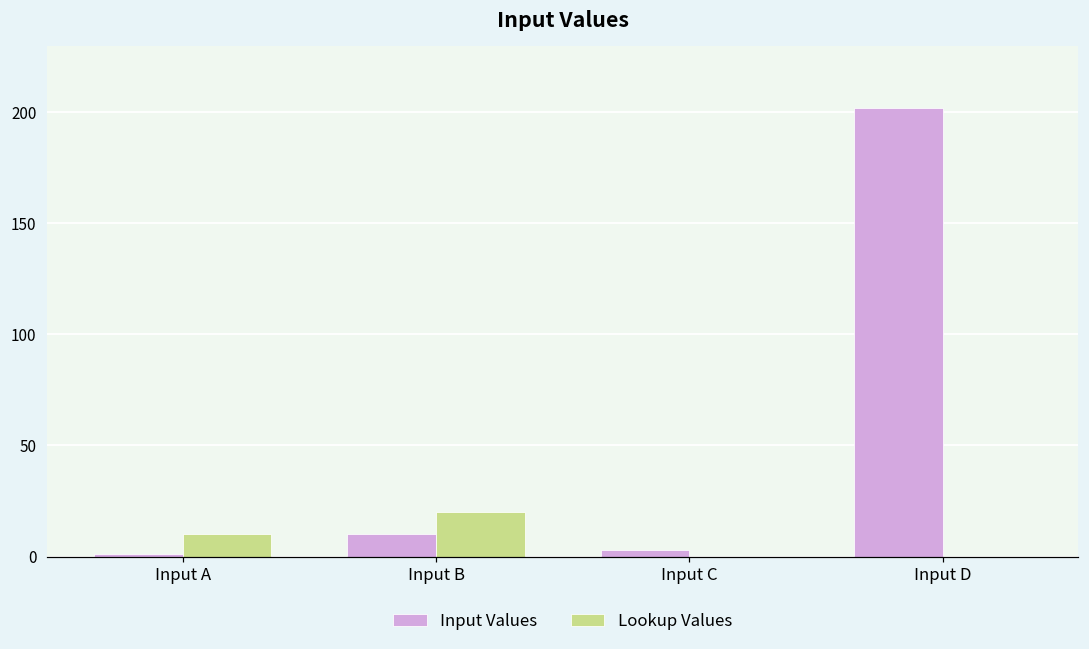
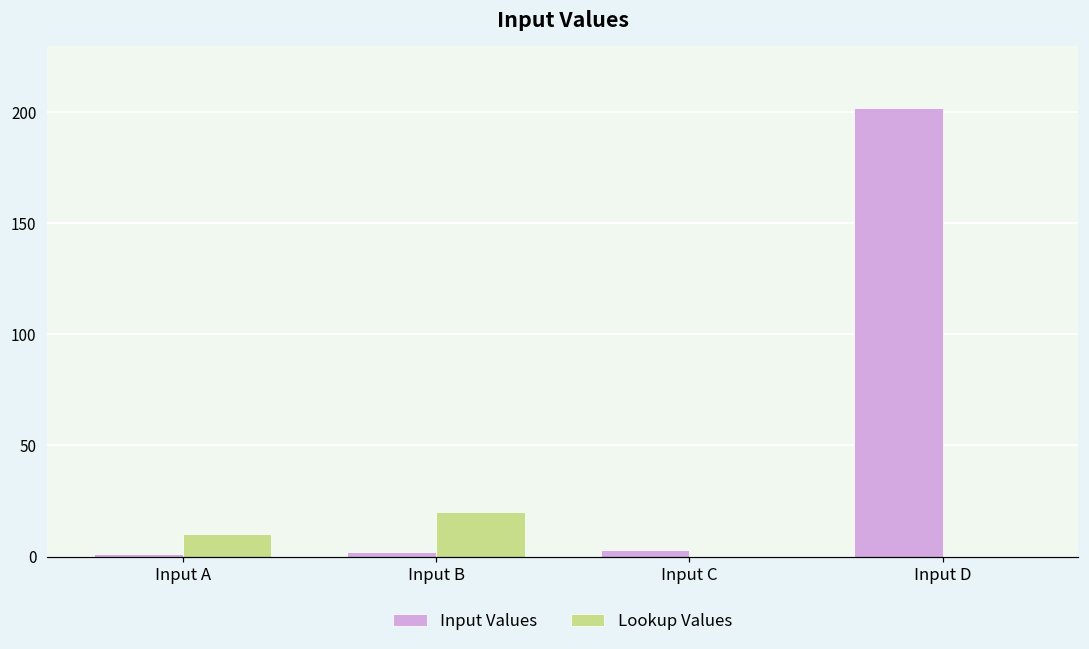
  {
    "Input Values": {
-     "Input B": 10,
+     "Input B": 2,
      "Input C": 3,
      "Input D": 202
    },
    "Lookup Values": {
      "Input A": 10,
      "Input B": 20,
      "Input C": 0,
      "Input D": 0
    }
  }
